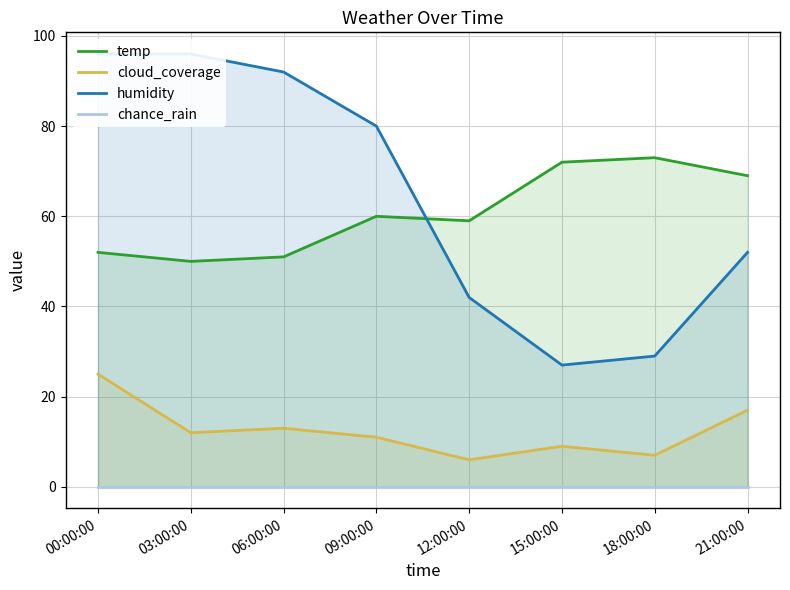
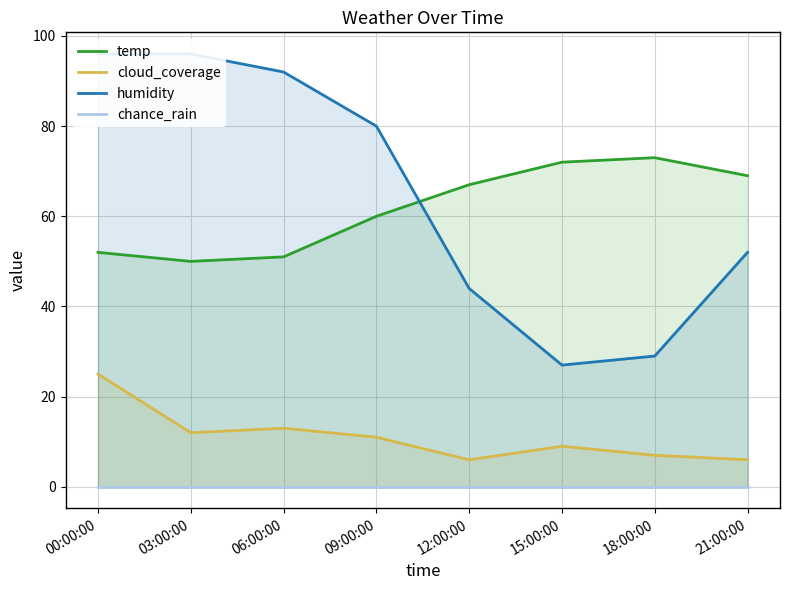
  {
    "temp": {
      "00:00:00": 52,
      "03:00:00": 50,
      "06:00:00": 51,
      "09:00:00": 60,
-     "12:00:00": 59,
+     "12:00:00": 67,
      "15:00:00": 72,
      "18:00:00": 73,
      "21:00:00": 69
    },
    "cloud_coverage": {
      "00:00:00": 25,
      "03:00:00": 12,
      "06:00:00": 13,
      "09:00:00": 11,
      "12:00:00": 6,
      "15:00:00": 9,
      "18:00:00": 7,
-     "21:00:00": 17
+     "21:00:00": 6
    },
    "humidity": {
      "06:00:00": 92,
      "09:00:00": 80,
-     "12:00:00": 42,
+     "12:00:00": 44,
      "15:00:00": 27,
      "18:00:00": 29,
      "21:00:00": 52
    },
    "chance_rain": {
      "00:00:00": 0,
      "03:00:00": 0,
      "06:00:00": 0,
      "09:00:00": 0,
      "12:00:00": 0,
      "15:00:00": 0,
      "18:00:00": 0,
      "21:00:00": 0
    }
  }
